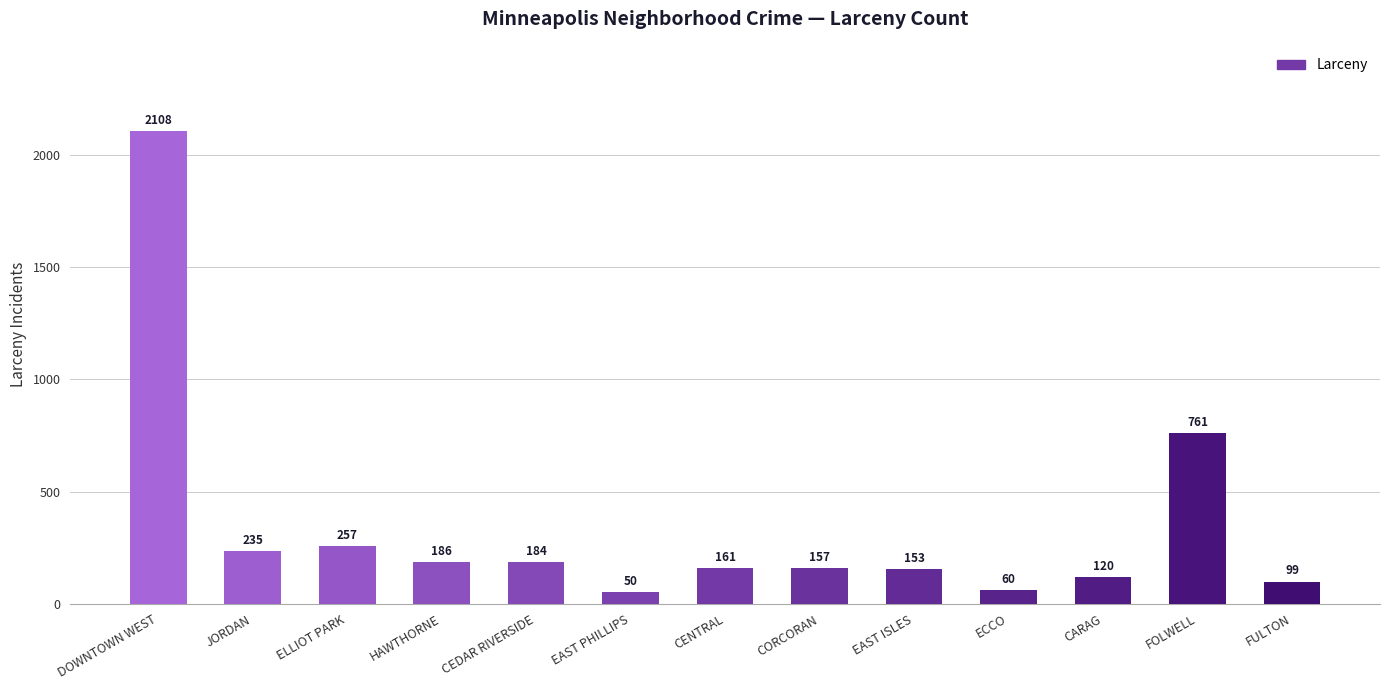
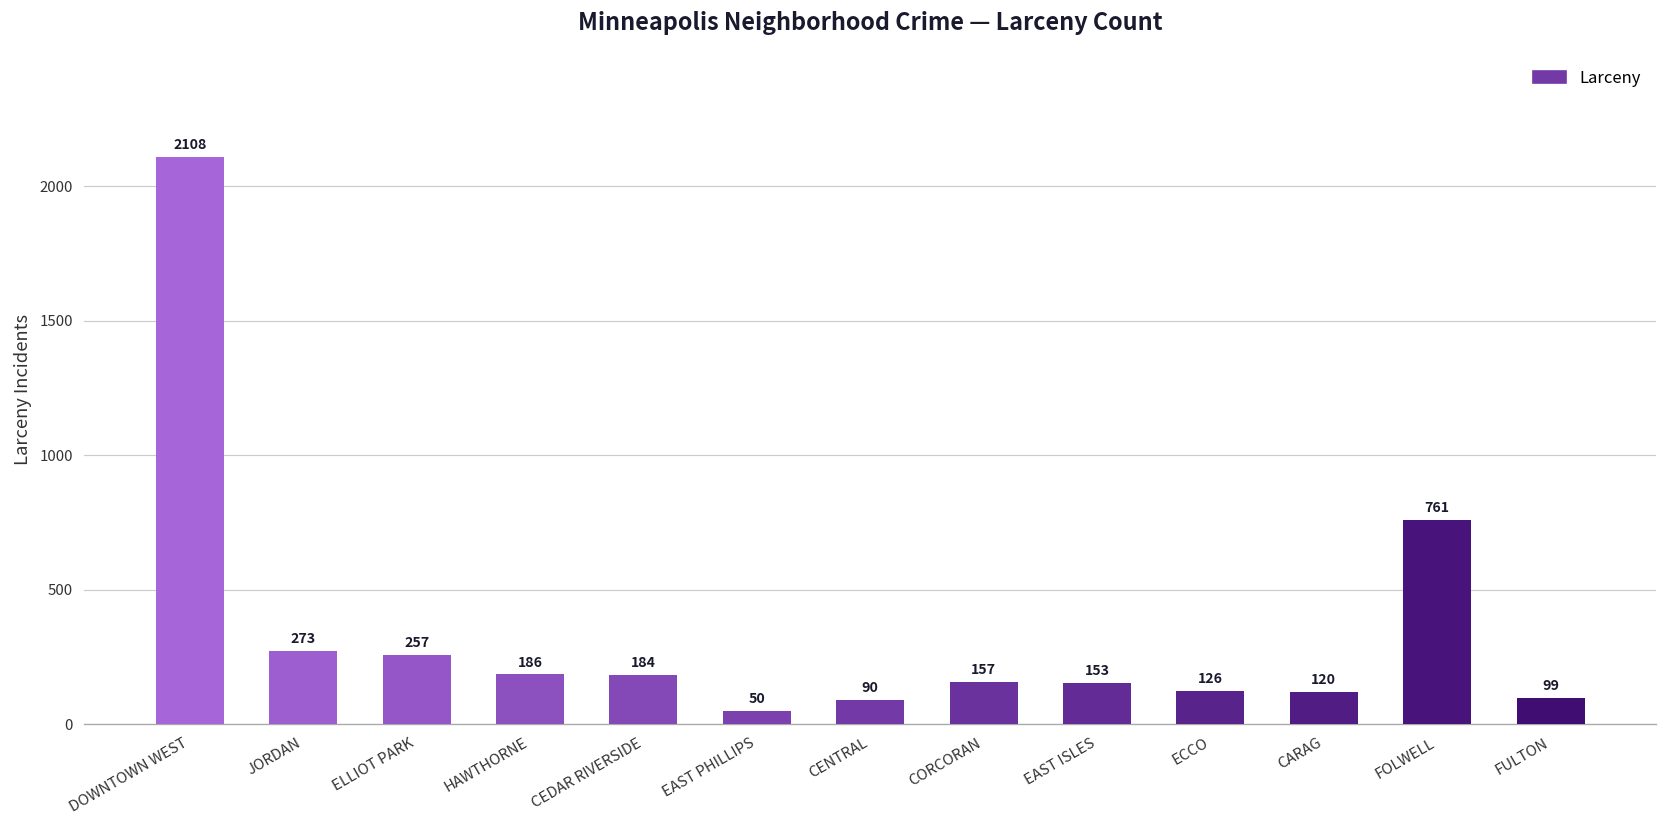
  {
    "DOWNTOWN WEST": 2108,
-   "JORDAN": 235,
+   "JORDAN": 273,
    "ELLIOT PARK": 257,
    "HAWTHORNE": 186,
    "CEDAR RIVERSIDE": 184,
    "EAST PHILLIPS": 50,
-   "CENTRAL": 161,
+   "CENTRAL": 90,
    "CORCORAN": 157,
    "EAST ISLES": 153,
-   "ECCO": 60,
+   "ECCO": 126,
    "CARAG": 120,
    "FOLWELL": 761,
    "FULTON": 99
  }
